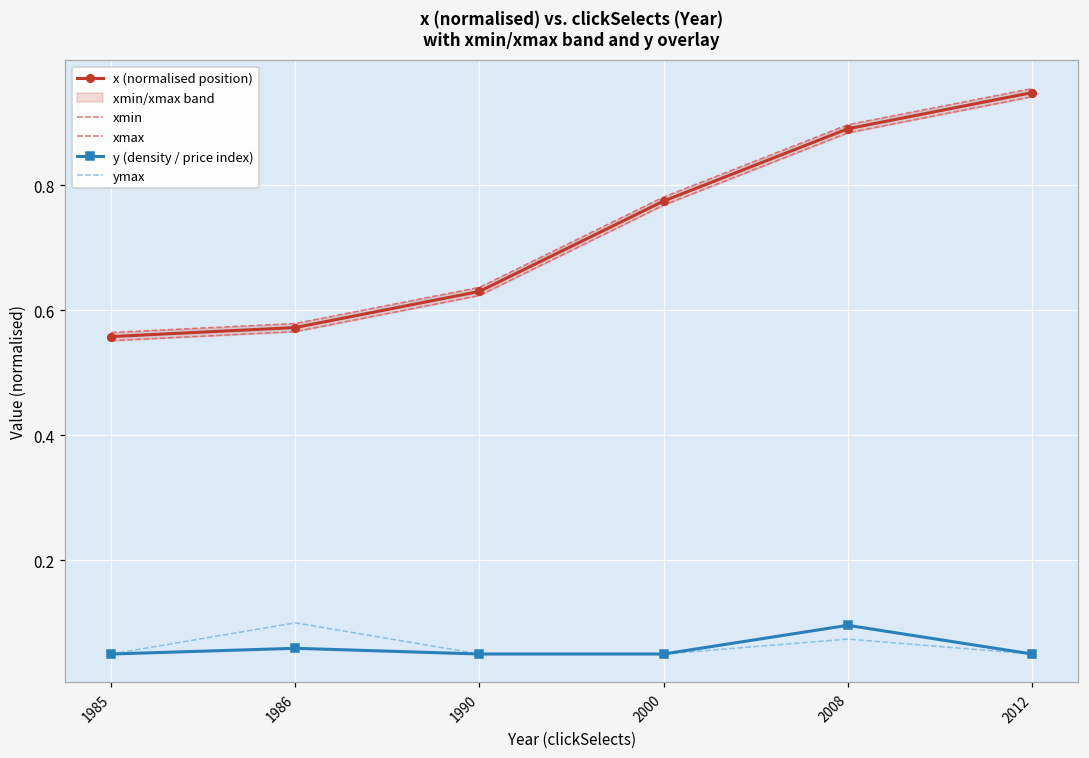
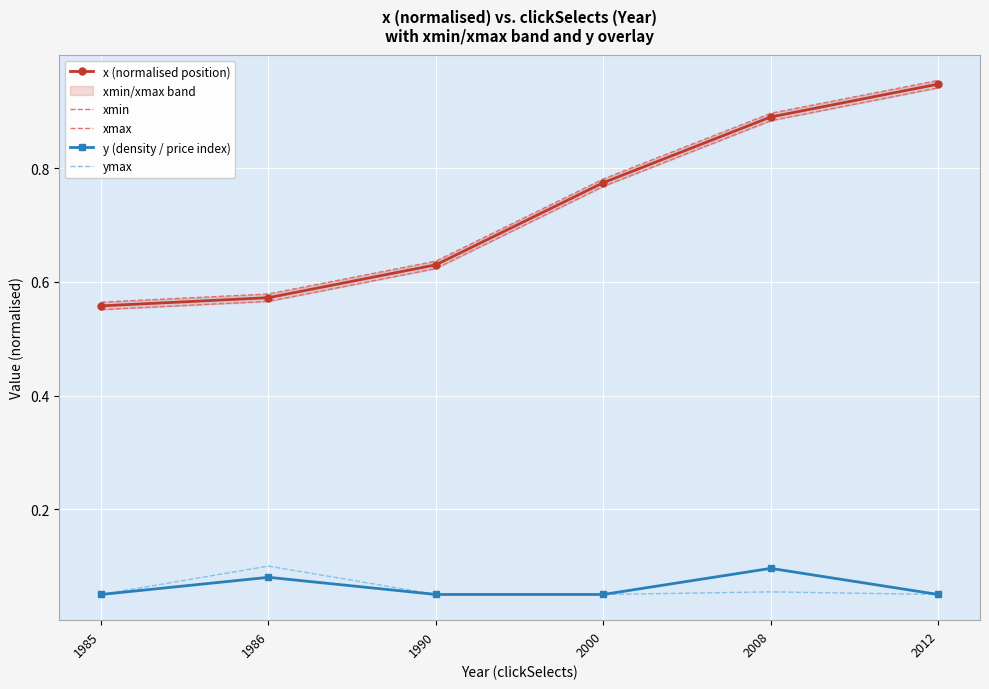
  {
    "xmin": {
      "1985": 0.55,
      "1986": 0.57,
      "1990": 0.62,
      "2000": 0.77,
      "2008": 0.88,
      "2012": 0.94
    },
    "y (density / price index)": {
-     "1986": 0.06,
+     "1986": 0.08,
      "2008": 0.10
    },
    "ymax": {
      "1986": 0.10,
-     "2008": 0.07
+     "2008": 0.05
    }
  }
